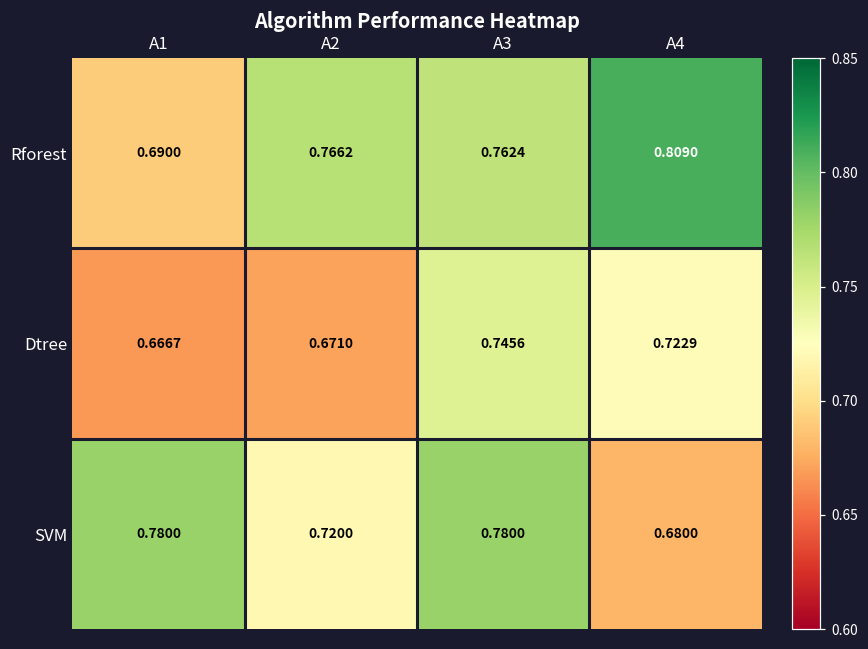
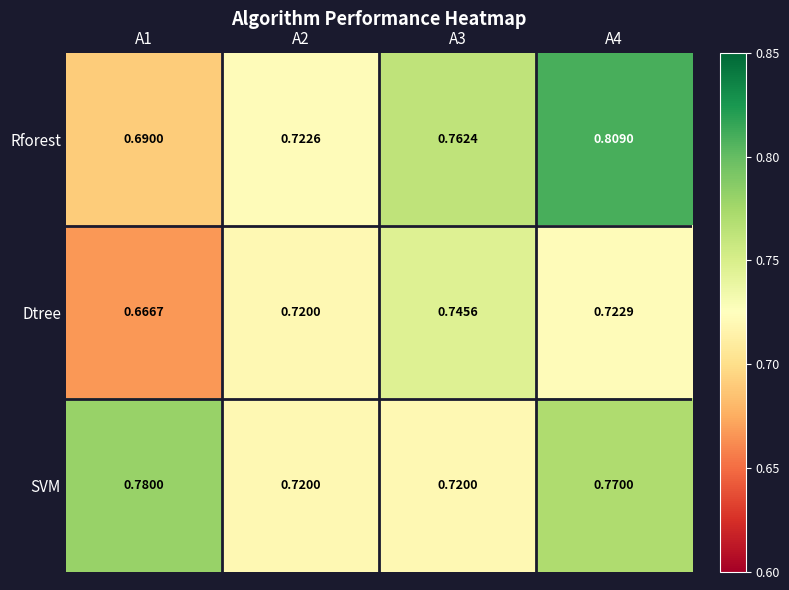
  {
    "Rforest": {
      "A1": 0.6900,
-     "A2": 0.7662,
+     "A2": 0.7226,
      "A3": 0.7624,
      "A4": 0.8090
    },
    "Dtree": {
      "A1": 0.6667,
-     "A2": 0.6710,
+     "A2": 0.7200,
      "A3": 0.7456,
      "A4": 0.7229
    },
    "SVM": {
      "A1": 0.7800,
      "A2": 0.7200,
-     "A3": 0.7800,
-     "A4": 0.6800
+     "A3": 0.7200,
+     "A4": 0.7700
    }
  }
